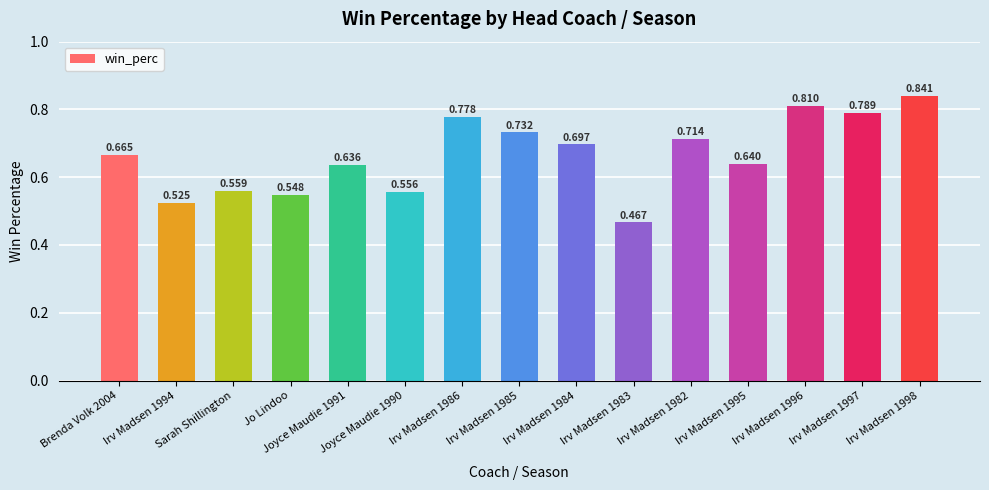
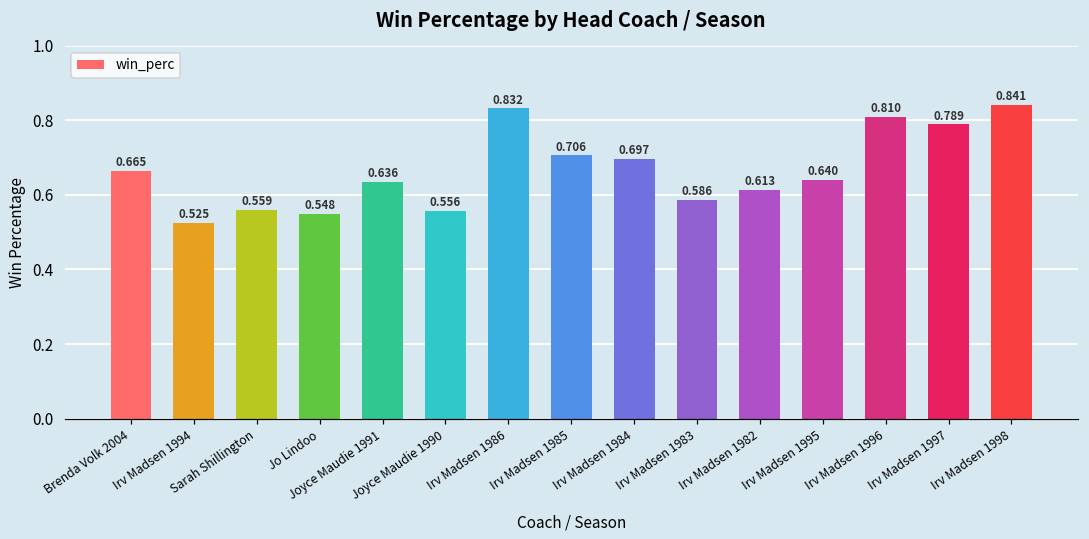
  {
    "Brenda Volk 2004": 0.665,
    "Irv Madsen 1994": 0.525,
    "Sarah Shillington": 0.559,
    "Jo Lindoo": 0.548,
    "Joyce Maudie 1991": 0.636,
    "Joyce Maudie 1990": 0.556,
-   "Irv Madsen 1986": 0.778,
-   "Irv Madsen 1985": 0.732,
+   "Irv Madsen 1986": 0.832,
+   "Irv Madsen 1985": 0.706,
    "Irv Madsen 1984": 0.697,
-   "Irv Madsen 1983": 0.467,
-   "Irv Madsen 1982": 0.714,
+   "Irv Madsen 1983": 0.586,
+   "Irv Madsen 1982": 0.613,
    "Irv Madsen 1995": 0.640,
    "Irv Madsen 1996": 0.810,
    "Irv Madsen 1997": 0.789,
    "Irv Madsen 1998": 0.841
  }
